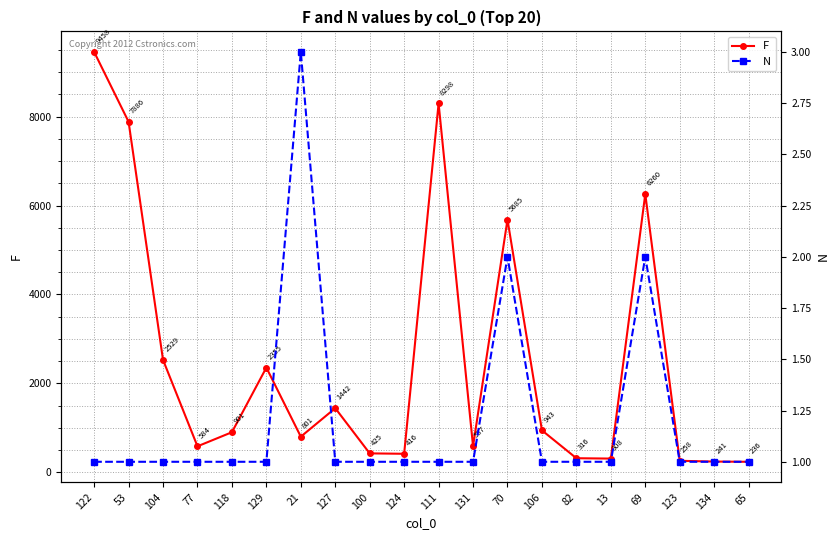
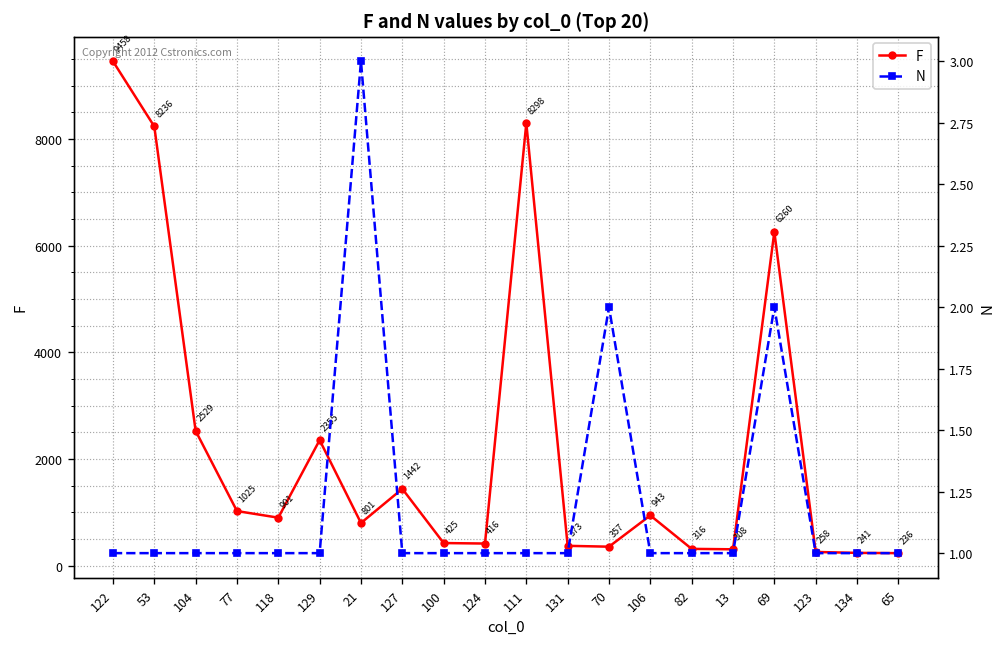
  {
    "F": {
-     "53": 7886,
+     "53": 8236,
      "104": 2529,
-     "77": 584,
+     "77": 1025,
      "118": 901,
      "129": 2355,
      "21": 801,
      "127": 1442,
      "100": 425,
      "124": 416,
      "111": 8298,
-     "131": 587,
-     "70": 5685,
+     "131": 373,
+     "70": 357,
      "106": 943,
      "82": 316,
      "13": 308,
      "69": 6260,
      "123": 258,
      "134": 241,
      "65": 236
    }
  }
